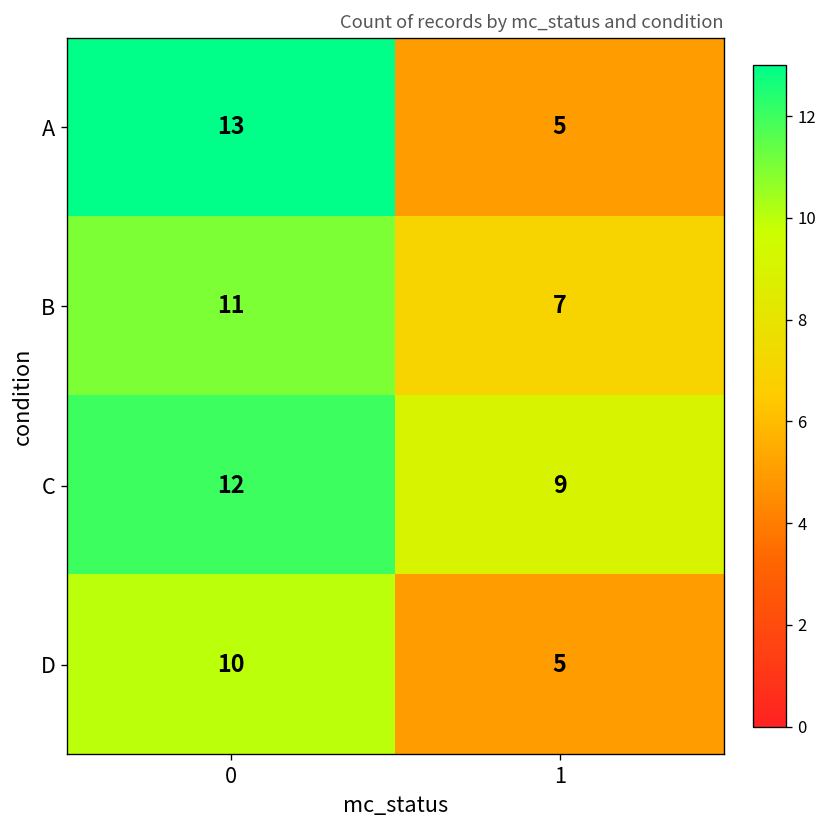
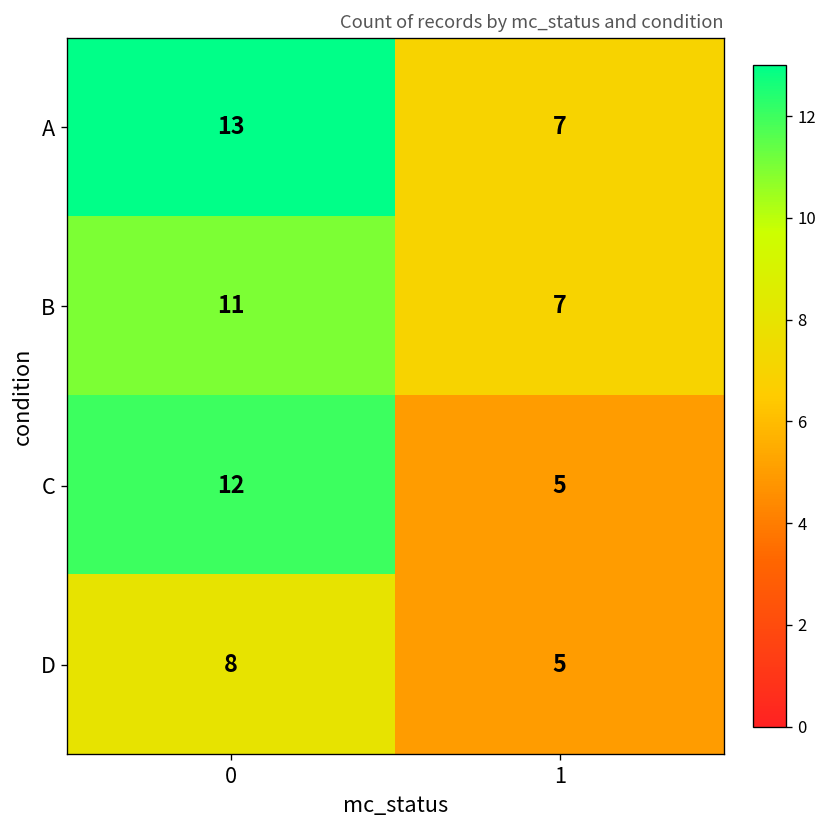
  {
    "A": {
      "0": 13,
-     "1": 5
+     "1": 7
    },
    "B": {
      "0": 11,
      "1": 7
    },
    "C": {
      "0": 12,
-     "1": 9
+     "1": 5
    },
    "D": {
-     "0": 10,
+     "0": 8,
      "1": 5
    }
  }
